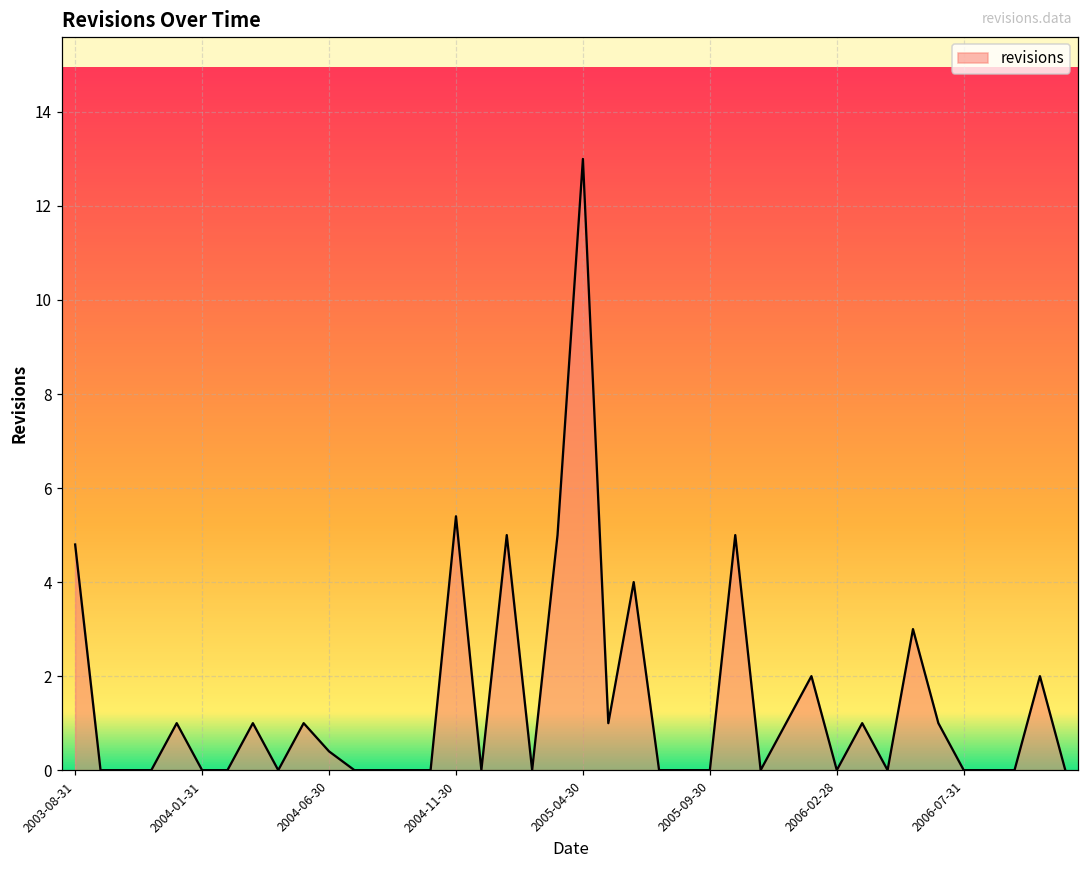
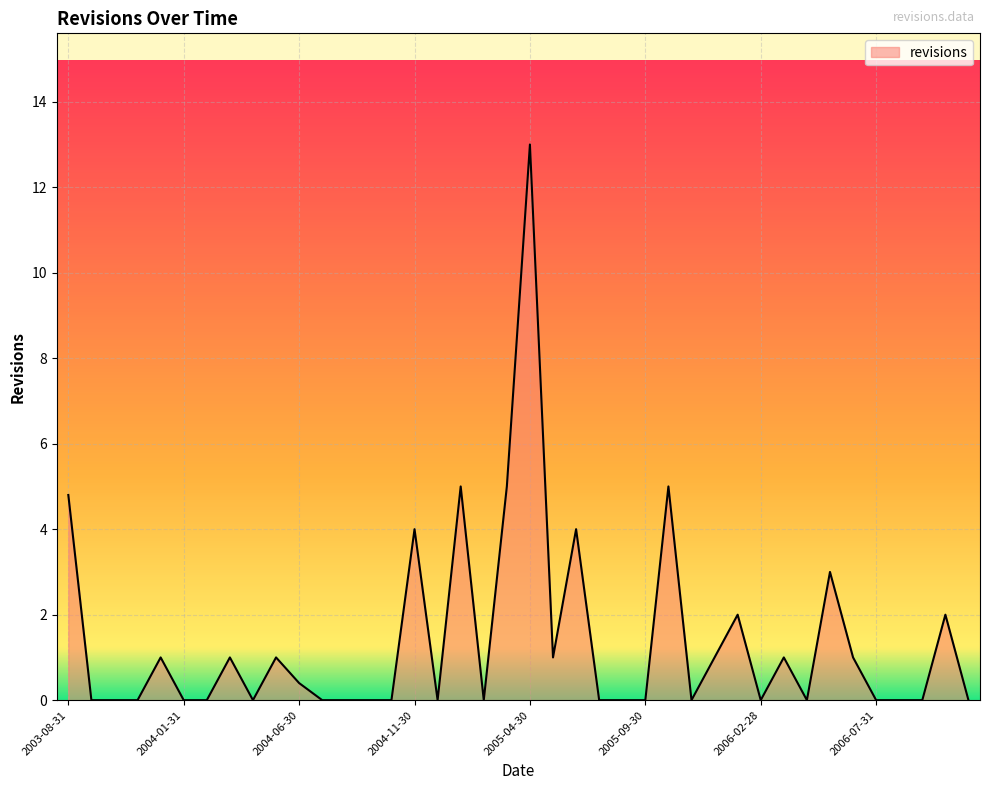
  {
    "2003-08-31": 4.8,
    "2004-01-31": 0.0,
    "2004-06-30": 0.4,
-   "2004-11-30": 5.4,
+   "2004-11-30": 4.0,
    "2005-04-30": 13.0,
    "2005-09-30": 0.0,
    "2006-02-28": 0.0,
    "2006-07-31": 0.0
  }
